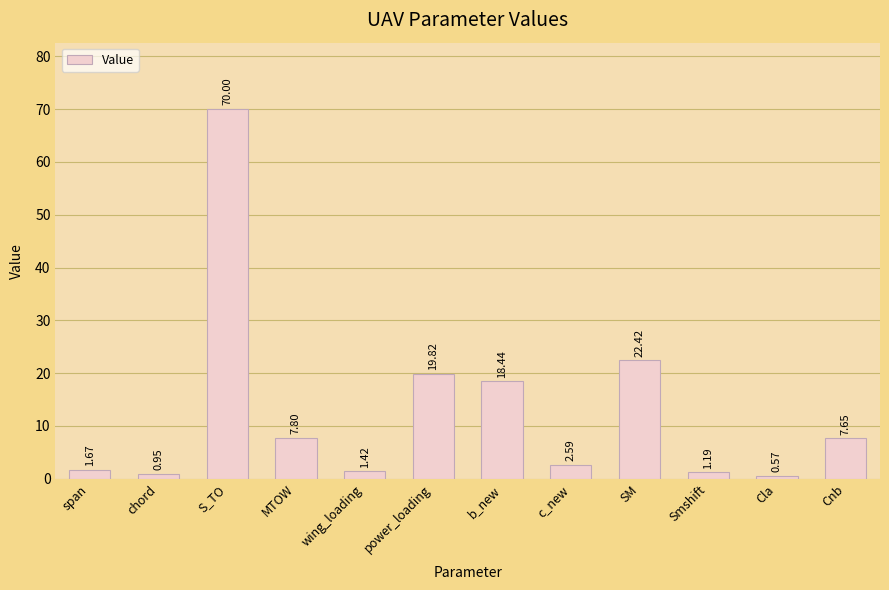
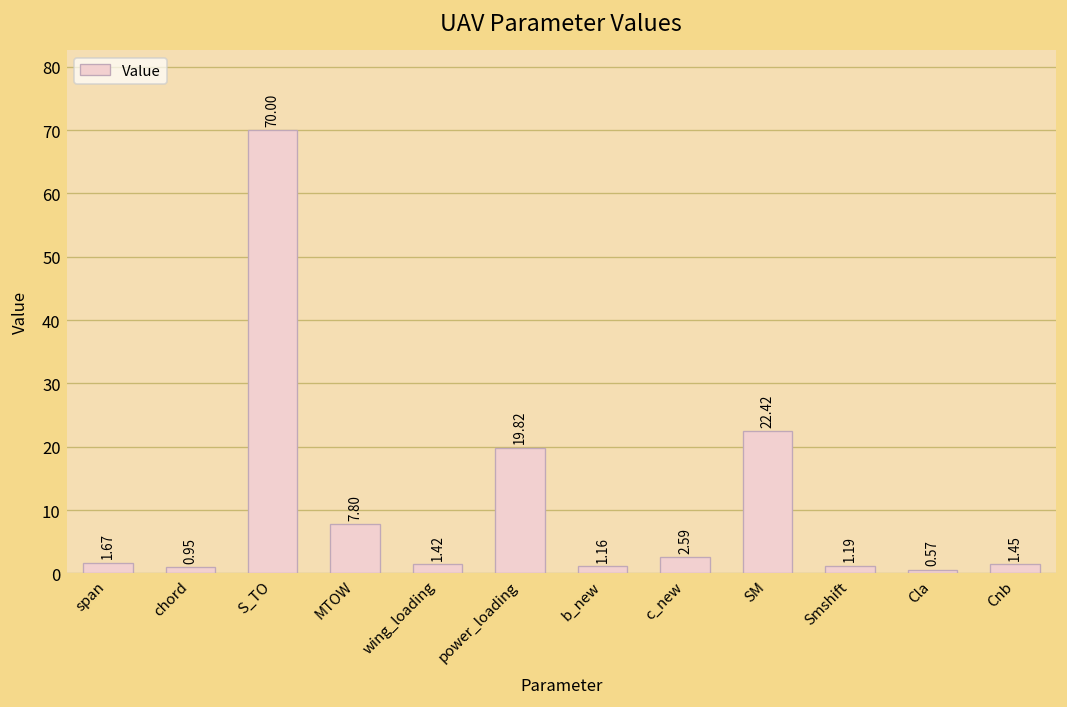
  {
    "span": 1.67,
    "chord": 0.95,
    "S_TO": 70.00,
    "MTOW": 7.80,
    "wing_loading": 1.42,
    "power_loading": 19.82,
-   "b_new": 18.44,
+   "b_new": 1.16,
    "c_new": 2.59,
    "SM": 22.42,
    "Smshift": 1.19,
    "Cla": 0.57,
-   "Cnb": 7.65
+   "Cnb": 1.45
  }
